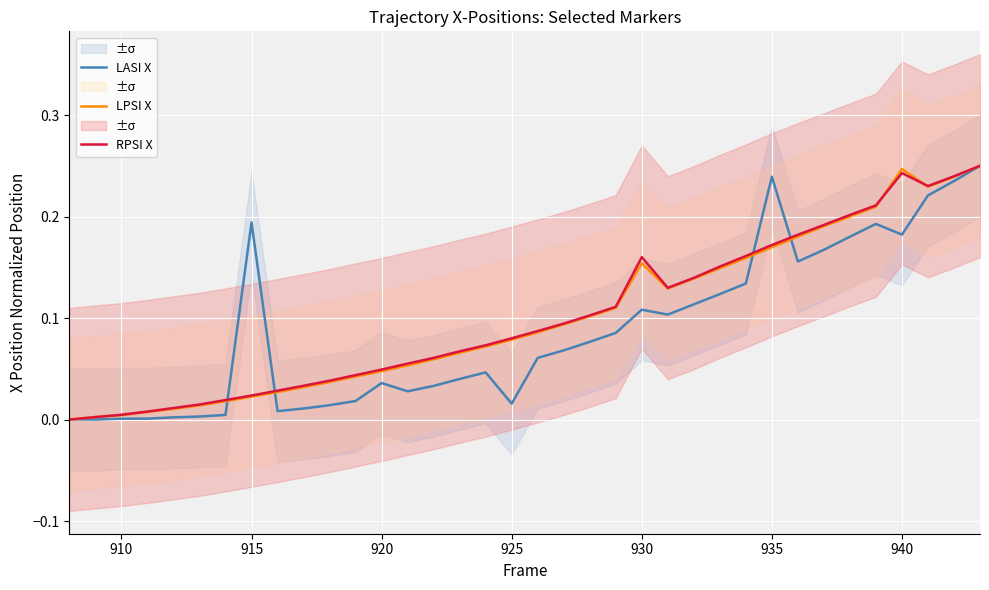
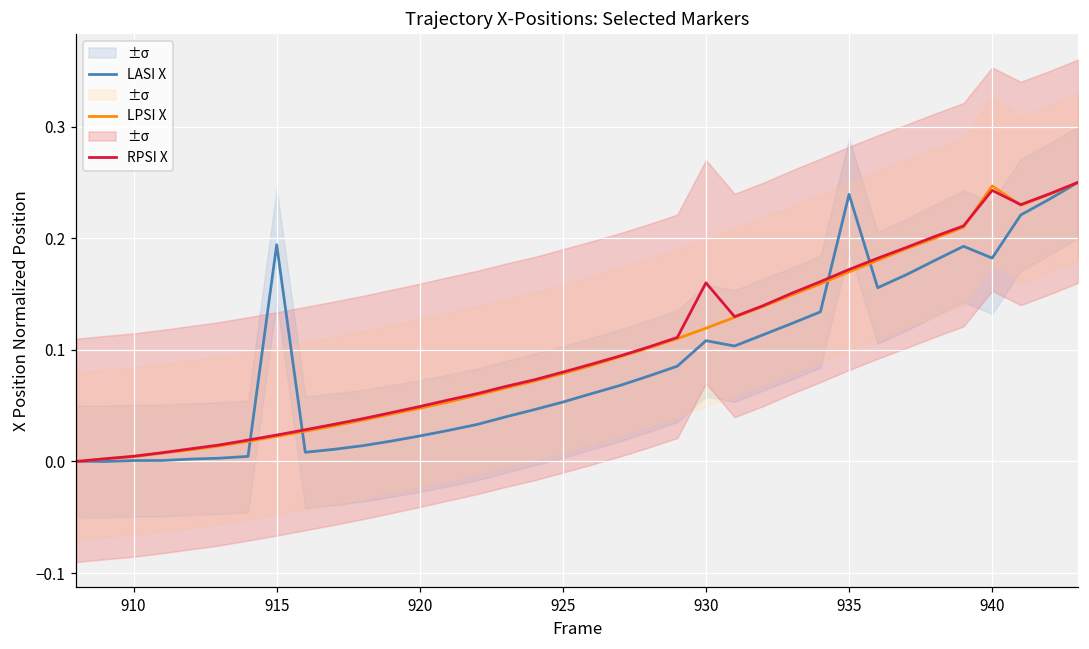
  {
    "LASI X": {
      "910": 0.001,
      "915": 0.194,
-     "920": 0.036,
-     "925": 0.016,
+     "920": 0.023,
+     "925": 0.053,
      "930": 0.108,
      "935": 0.239,
      "940": 0.182
    },
    "LPSI X": {
-     "930": 0.154,
+     "930": 0.119,
      "940": 0.247
    },
    "RPSI X": {
      "940": 0.243
    }
  }
